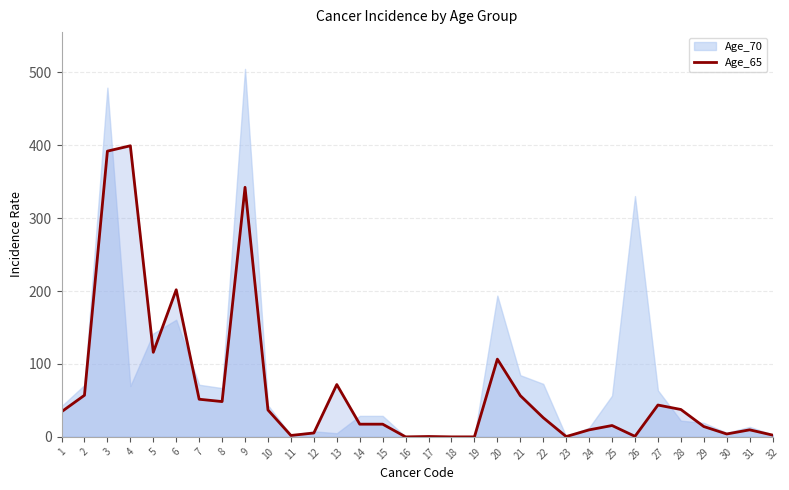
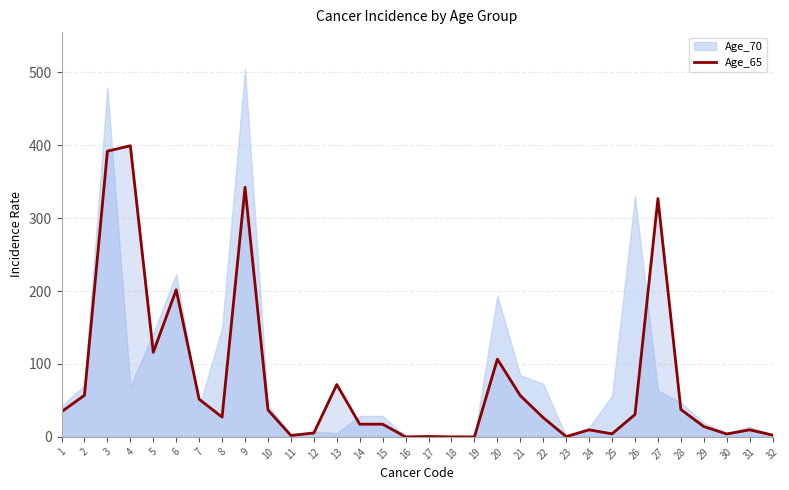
  {
    "Age_65": {
      "1": 30,
      "2": 60,
      "3": 390,
      "4": 400,
      "5": 120,
      "6": 200,
      "7": 50,
-     "8": 50,
+     "8": 30,
      "9": 340,
      "10": 40,
      "13": 70,
      "14": 20,
      "15": 20,
      "20": 110,
      "21": 60,
      "22": 30,
-     "25": 20,
-     "26": 0,
-     "27": 40,
+     "25": 0,
+     "26": 30,
+     "27": 330,
      "28": 40,
      "29": 10,
      "31": 10
    },
    "Age_70": {
      "1": 40,
      "2": 70,
      "3": 480,
      "4": 70,
      "5": 140,
-     "6": 160,
-     "7": 70,
-     "8": 70,
+     "6": 220,
+     "7": 40,
+     "8": 150,
      "9": 500,
      "10": 40,
      "13": 0,
      "14": 30,
      "15": 30,
      "20": 190,
      "21": 80,
      "22": 70,
      "25": 60,
      "26": 330,
      "27": 60,
-     "28": 20,
+     "28": 50,
      "29": 20,
      "31": 10
    }
  }
